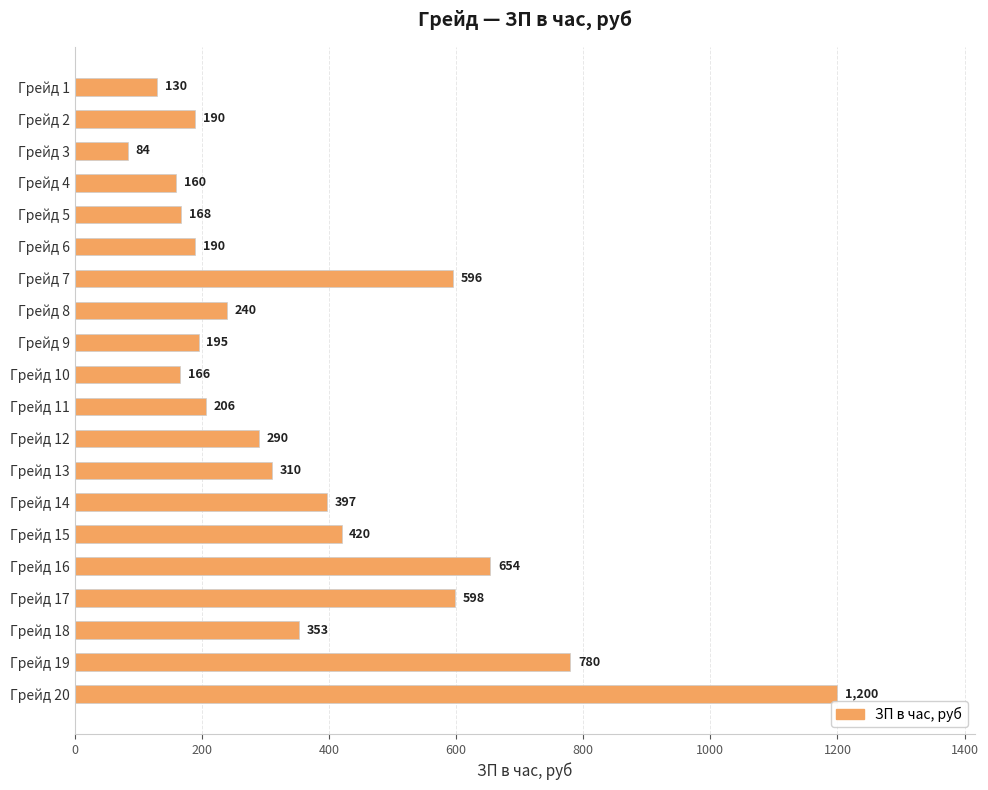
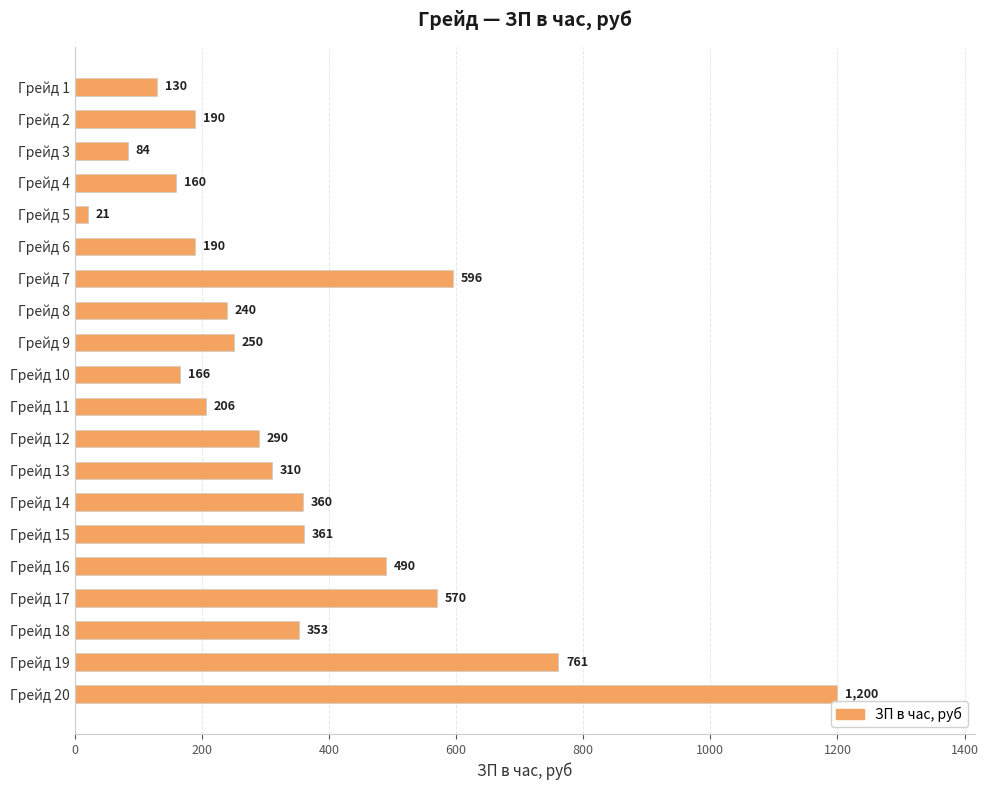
  {
    "Грейд 1": "130",
    "Грейд 2": "190",
    "Грейд 3": "84",
    "Грейд 4": "160",
-   "Грейд 5": "168",
+   "Грейд 5": "21",
    "Грейд 6": "190",
    "Грейд 7": "596",
    "Грейд 8": "240",
-   "Грейд 9": "195",
+   "Грейд 9": "250",
    "Грейд 10": "166",
    "Грейд 11": "206",
    "Грейд 12": "290",
    "Грейд 13": "310",
-   "Грейд 14": "397",
-   "Грейд 15": "420",
-   "Грейд 16": "654",
-   "Грейд 17": "598",
+   "Грейд 14": "360",
+   "Грейд 15": "361",
+   "Грейд 16": "490",
+   "Грейд 17": "570",
    "Грейд 18": "353",
-   "Грейд 19": "780",
+   "Грейд 19": "761",
    "Грейд 20": "1,200"
  }
